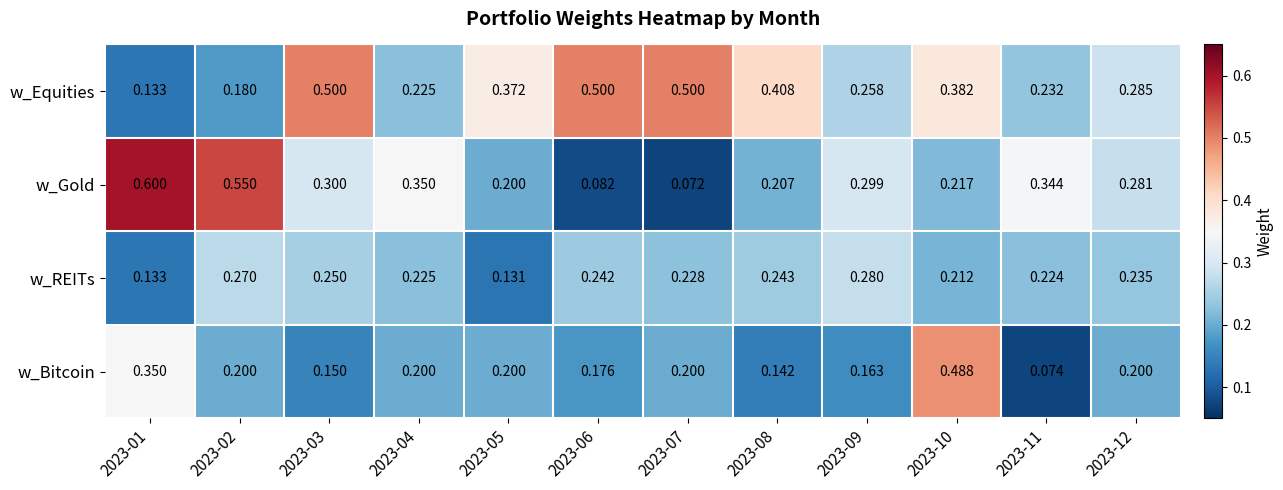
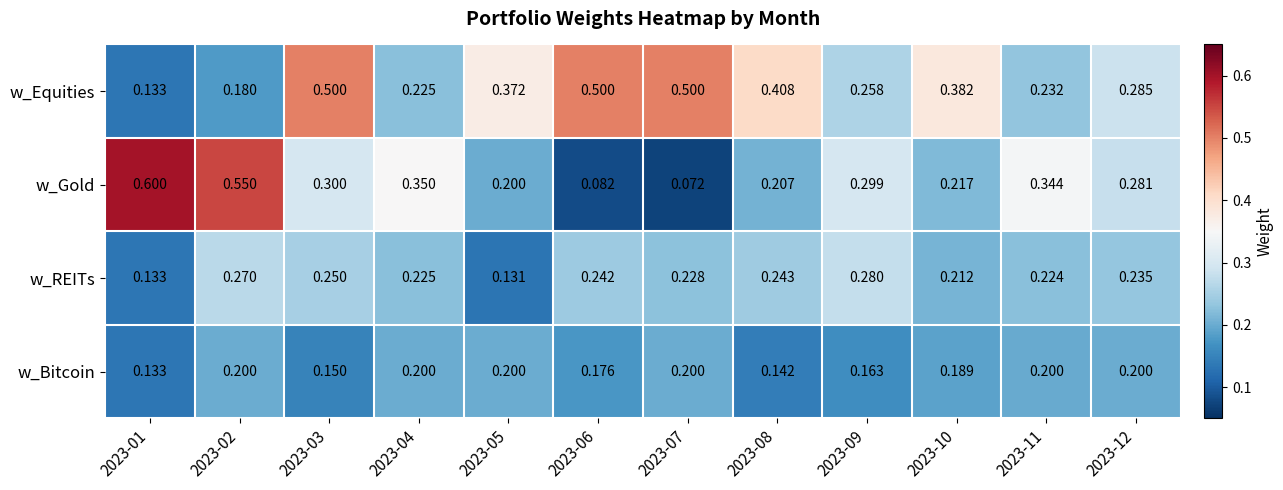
  {
    "w_Equities": {
      "2023-01": 0.133,
      "2023-02": 0.180,
      "2023-03": 0.500,
      "2023-04": 0.225,
      "2023-05": 0.372,
      "2023-06": 0.500,
      "2023-07": 0.500,
      "2023-08": 0.408,
      "2023-09": 0.258,
      "2023-10": 0.382,
      "2023-11": 0.232,
      "2023-12": 0.285
    },
    "w_Gold": {
      "2023-01": 0.600,
      "2023-02": 0.550,
      "2023-03": 0.300,
      "2023-04": 0.350,
      "2023-05": 0.200,
      "2023-06": 0.082,
      "2023-07": 0.072,
      "2023-08": 0.207,
      "2023-09": 0.299,
      "2023-10": 0.217,
      "2023-11": 0.344,
      "2023-12": 0.281
    },
    "w_REITs": {
      "2023-01": 0.133,
      "2023-02": 0.270,
      "2023-03": 0.250,
      "2023-04": 0.225,
      "2023-05": 0.131,
      "2023-06": 0.242,
      "2023-07": 0.228,
      "2023-08": 0.243,
      "2023-09": 0.280,
      "2023-10": 0.212,
      "2023-11": 0.224,
      "2023-12": 0.235
    },
    "w_Bitcoin": {
-     "2023-01": 0.350,
+     "2023-01": 0.133,
      "2023-02": 0.200,
      "2023-03": 0.150,
      "2023-04": 0.200,
      "2023-05": 0.200,
      "2023-06": 0.176,
      "2023-07": 0.200,
      "2023-08": 0.142,
      "2023-09": 0.163,
-     "2023-10": 0.488,
-     "2023-11": 0.074,
+     "2023-10": 0.189,
+     "2023-11": 0.200,
      "2023-12": 0.200
    }
  }
